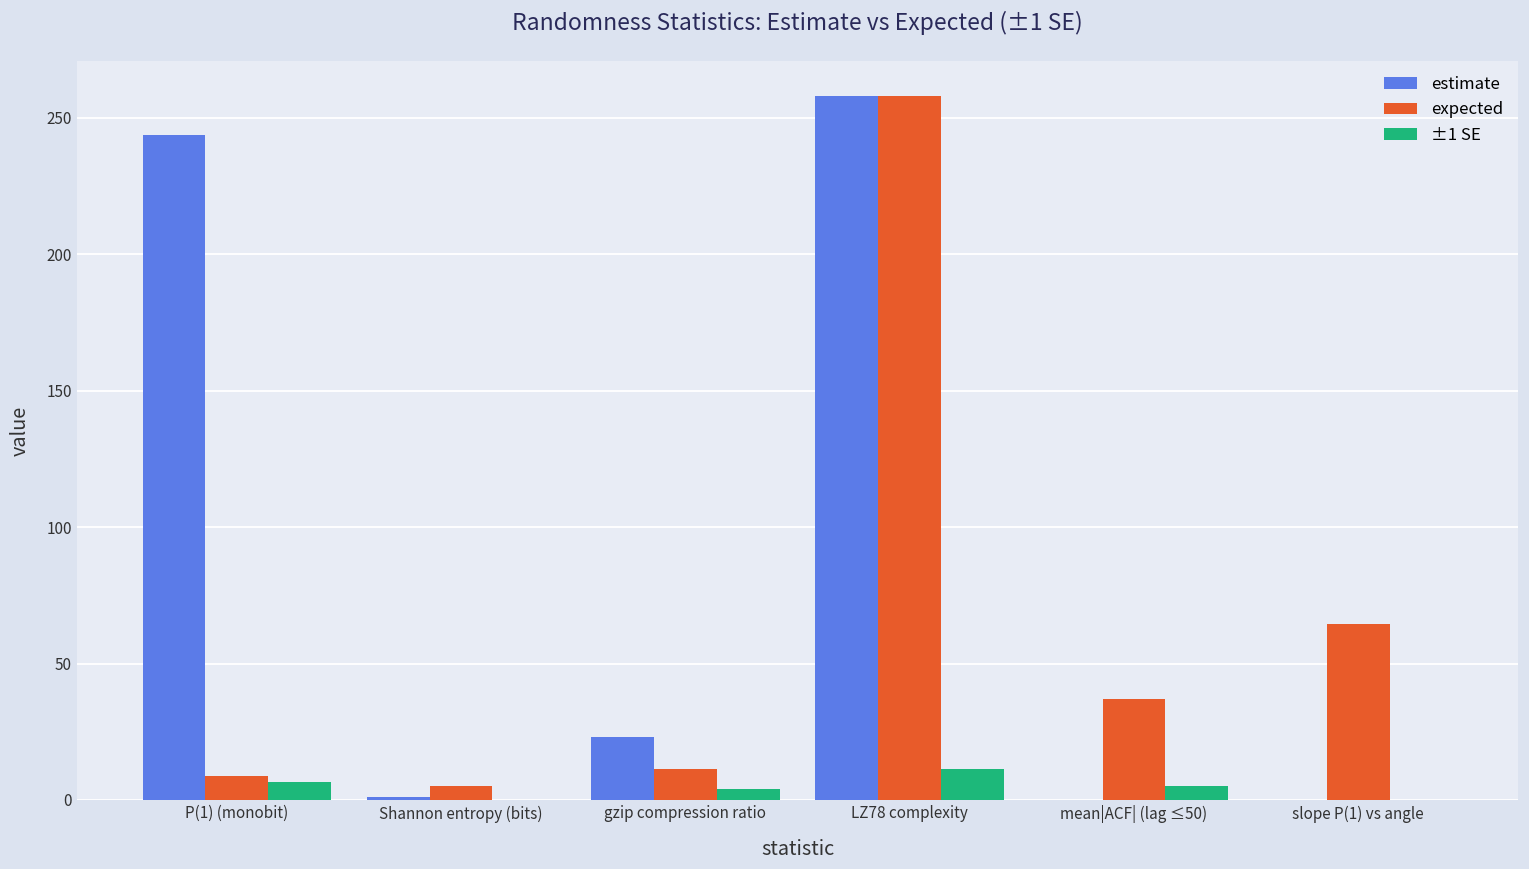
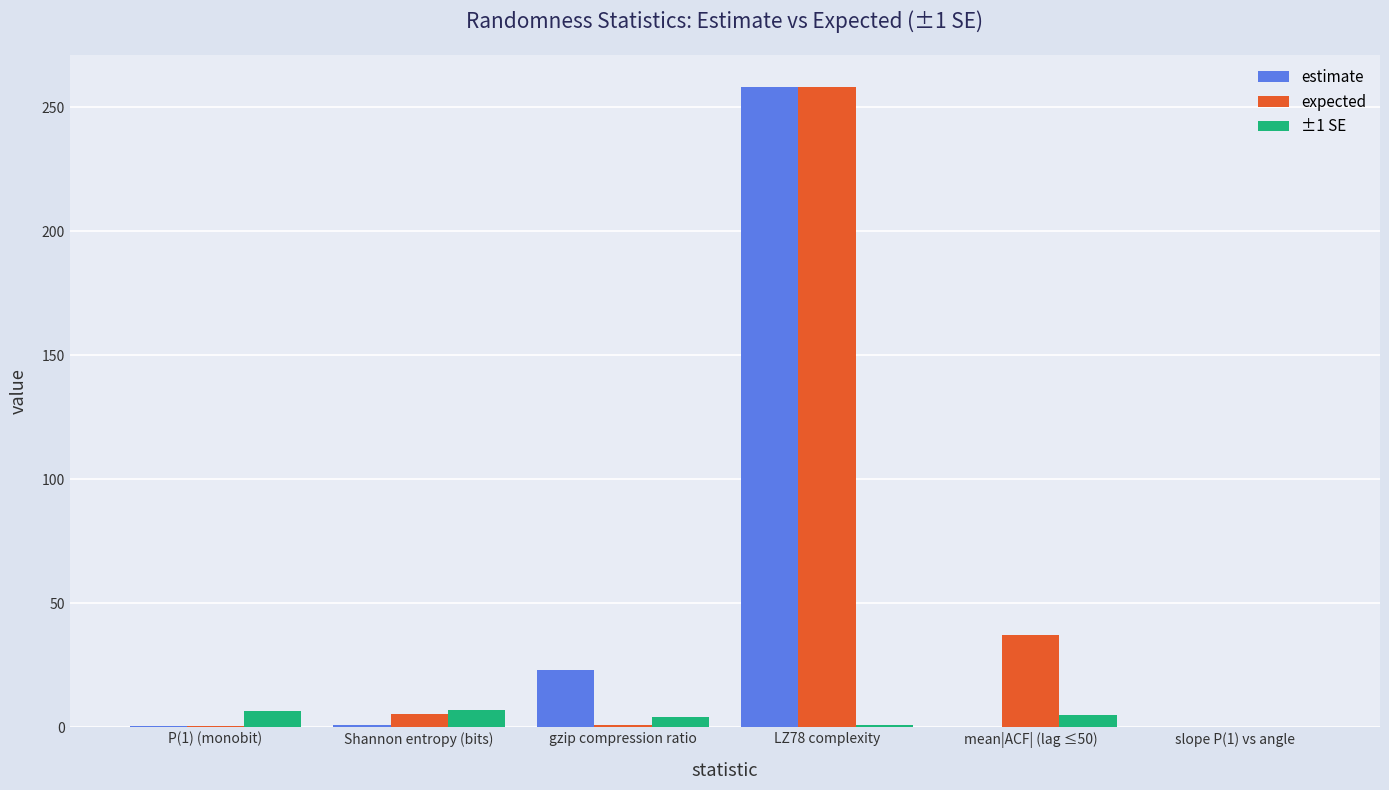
  {
    "estimate": {
-     "P(1) (monobit)": 244,
+     "P(1) (monobit)": 1,
      "gzip compression ratio": 23,
      "LZ78 complexity": 258
    },
    "expected": {
-     "P(1) (monobit)": 9,
+     "P(1) (monobit)": 1,
      "Shannon entropy (bits)": 5,
-     "gzip compression ratio": 11,
+     "gzip compression ratio": 1,
      "LZ78 complexity": 258,
      "mean|ACF| (lag ≤50)": 37,
-     "slope P(1) vs angle": 65
+     "slope P(1) vs angle": 0
    },
    "±1 SE": {
      "P(1) (monobit)": 7,
-     "Shannon entropy (bits)": 0,
+     "Shannon entropy (bits)": 7,
      "gzip compression ratio": 4,
-     "LZ78 complexity": 11,
+     "LZ78 complexity": 1,
      "mean|ACF| (lag ≤50)": 5
    }
  }
